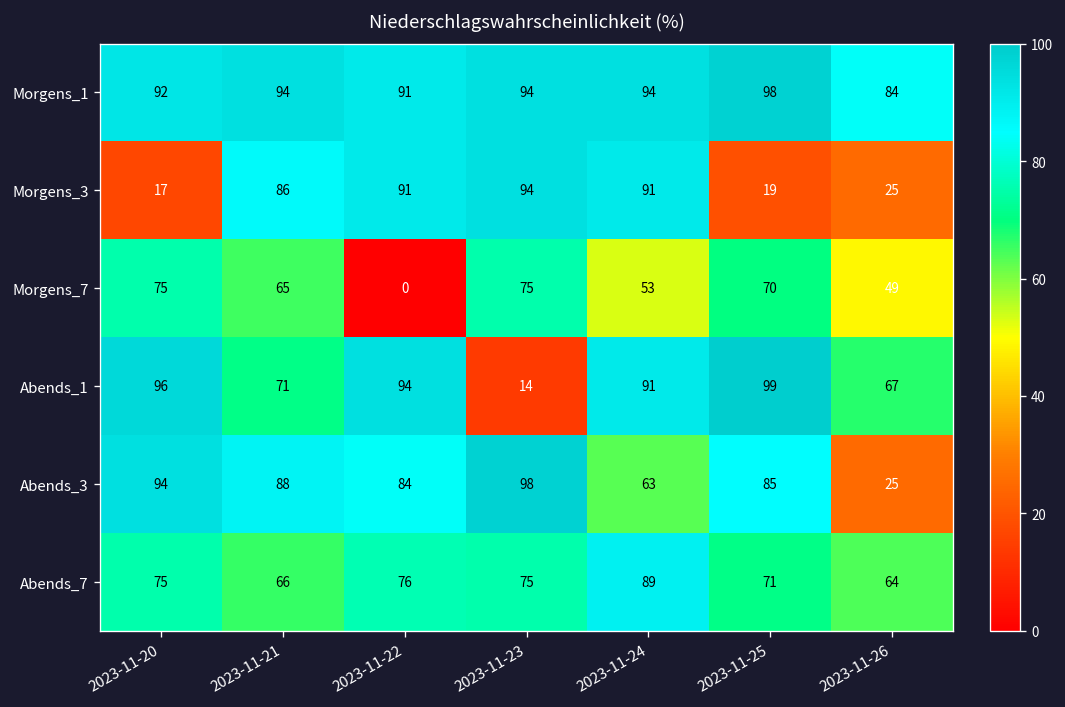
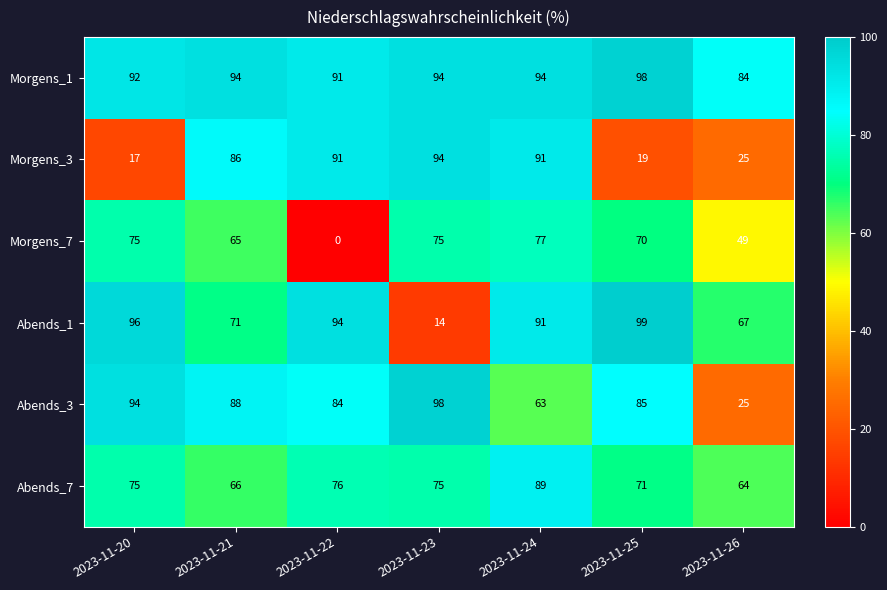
  {
    "Morgens_1": {
      "2023-11-20": 92,
      "2023-11-21": 94,
      "2023-11-22": 91,
      "2023-11-23": 94,
      "2023-11-24": 94,
      "2023-11-25": 98,
      "2023-11-26": 84
    },
    "Morgens_3": {
      "2023-11-20": 17,
      "2023-11-21": 86,
      "2023-11-22": 91,
      "2023-11-23": 94,
      "2023-11-24": 91,
      "2023-11-25": 19,
      "2023-11-26": 25
    },
    "Morgens_7": {
      "2023-11-20": 75,
      "2023-11-21": 65,
      "2023-11-22": 0,
      "2023-11-23": 75,
-     "2023-11-24": 53,
+     "2023-11-24": 77,
      "2023-11-25": 70,
      "2023-11-26": 49
    },
    "Abends_1": {
      "2023-11-20": 96,
      "2023-11-21": 71,
      "2023-11-22": 94,
      "2023-11-23": 14,
      "2023-11-24": 91,
      "2023-11-25": 99,
      "2023-11-26": 67
    },
    "Abends_3": {
      "2023-11-20": 94,
      "2023-11-21": 88,
      "2023-11-22": 84,
      "2023-11-23": 98,
      "2023-11-24": 63,
      "2023-11-25": 85,
      "2023-11-26": 25
    },
    "Abends_7": {
      "2023-11-20": 75,
      "2023-11-21": 66,
      "2023-11-22": 76,
      "2023-11-23": 75,
      "2023-11-24": 89,
      "2023-11-25": 71,
      "2023-11-26": 64
    }
  }
